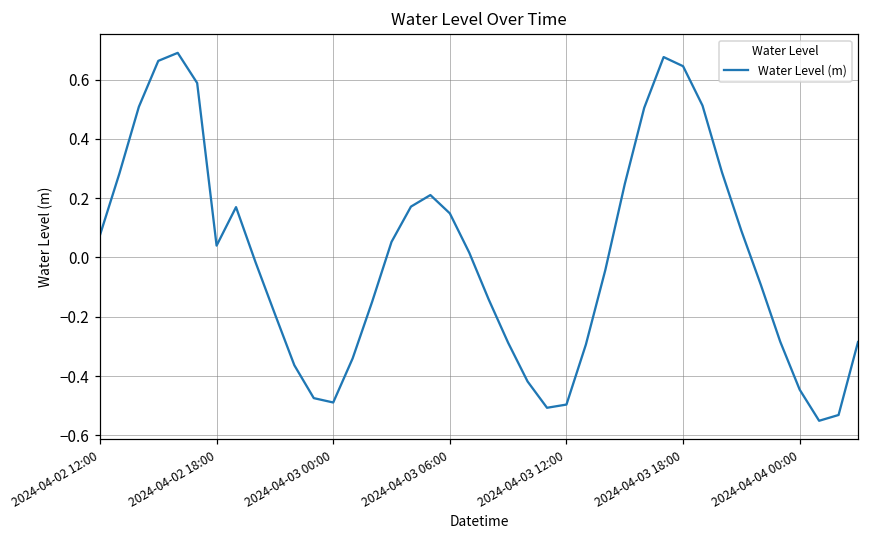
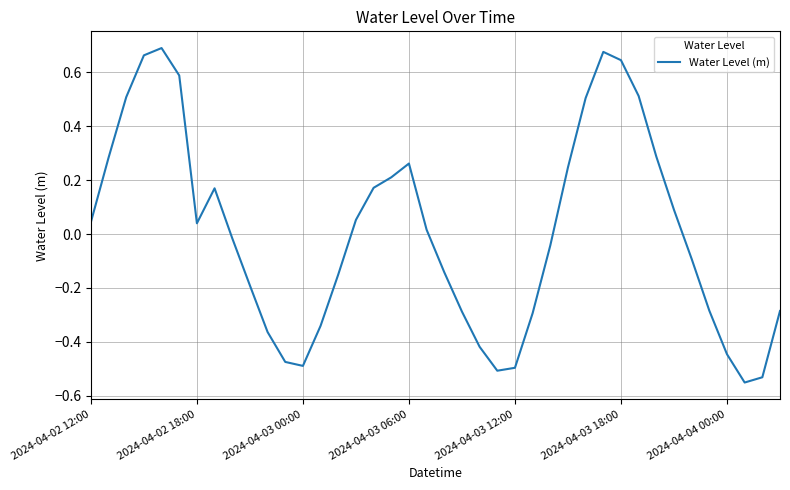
  {
-   "2024-04-02 12:00": 0.08,
+   "2024-04-02 12:00": 0.04,
    "2024-04-02 18:00": 0.04,
    "2024-04-03 00:00": -0.49,
-   "2024-04-03 06:00": 0.15,
+   "2024-04-03 06:00": 0.26,
    "2024-04-03 12:00": -0.50,
    "2024-04-03 18:00": 0.65,
    "2024-04-04 00:00": -0.45
  }
